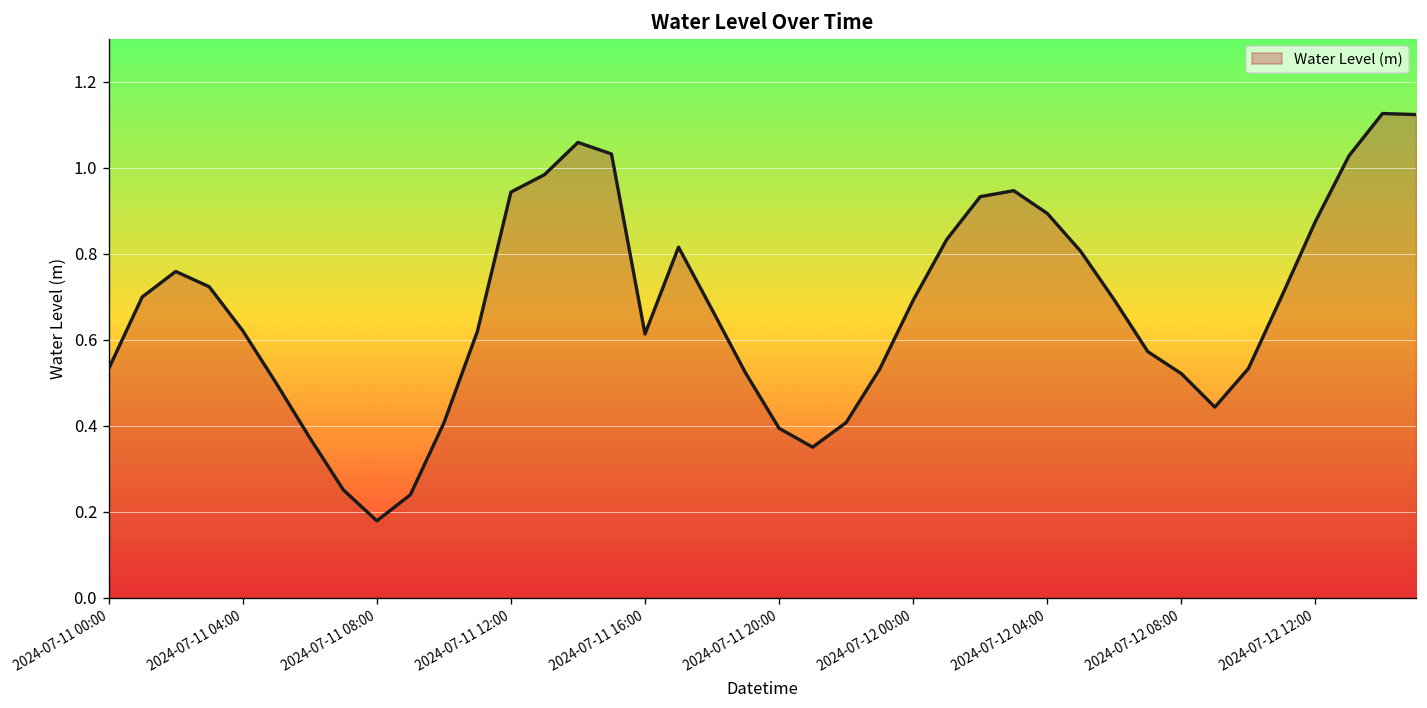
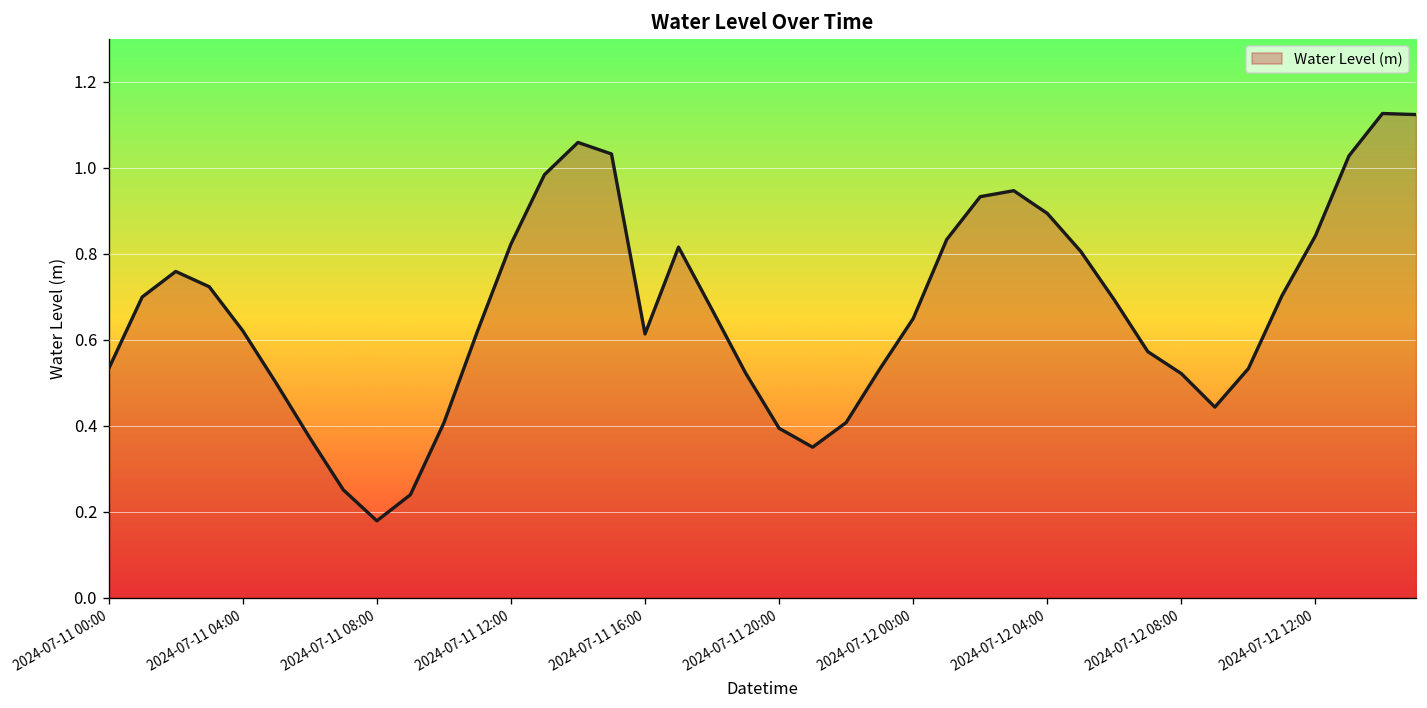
  {
    "2024-07-11 00:00": 0.53,
    "2024-07-11 04:00": 0.62,
    "2024-07-11 08:00": 0.18,
-   "2024-07-11 12:00": 0.94,
+   "2024-07-11 12:00": 0.82,
    "2024-07-11 16:00": 0.61,
    "2024-07-11 20:00": 0.39,
-   "2024-07-12 00:00": 0.69,
+   "2024-07-12 00:00": 0.65,
    "2024-07-12 04:00": 0.89,
    "2024-07-12 08:00": 0.52,
-   "2024-07-12 12:00": 0.88
+   "2024-07-12 12:00": 0.84
  }
